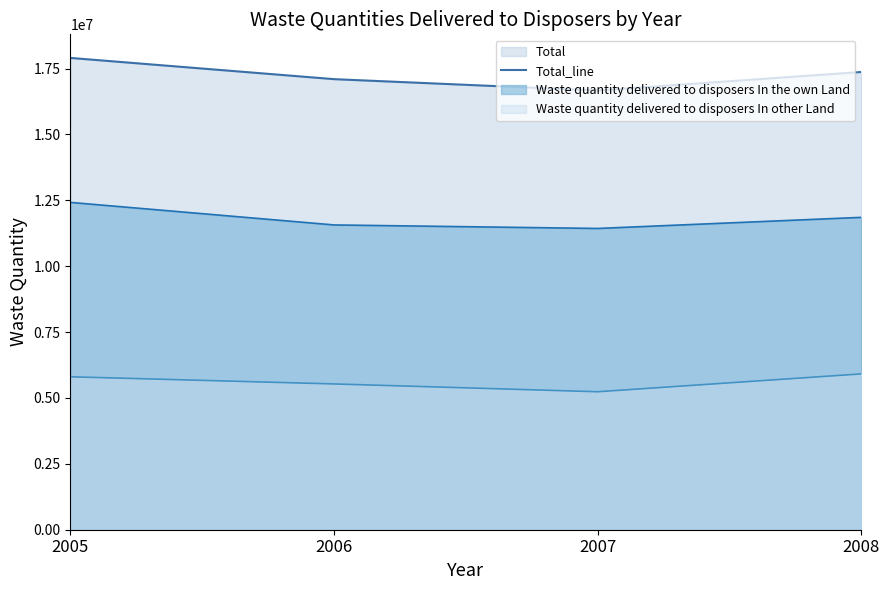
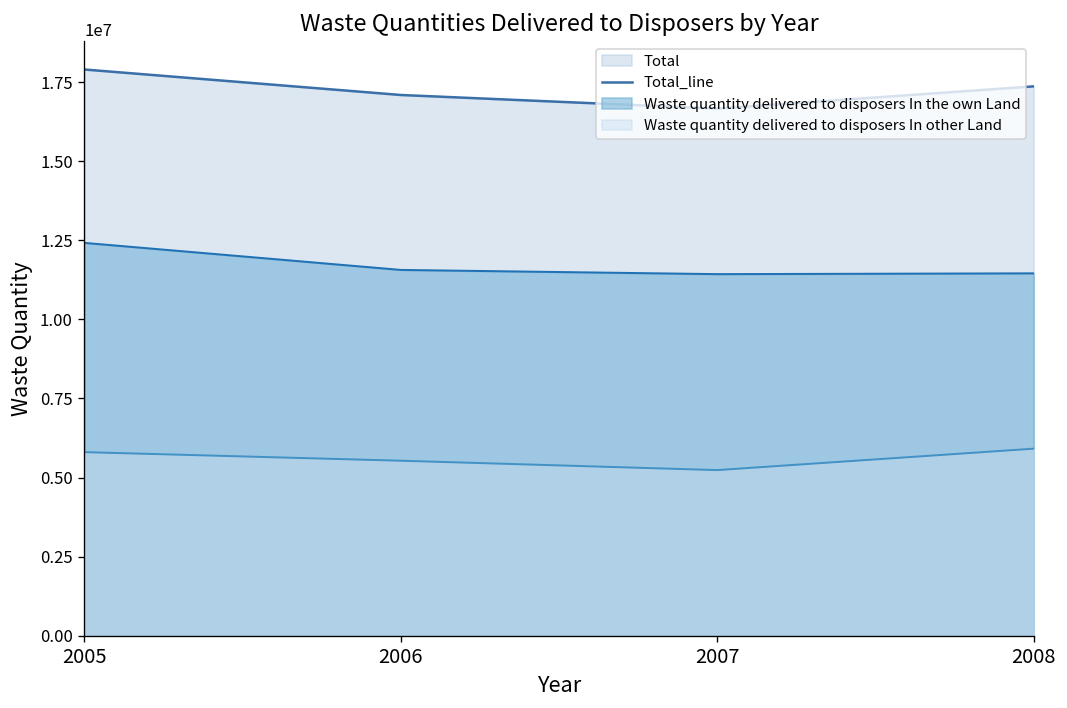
  {
    "Waste quantity delivered to disposers In the own Land": {
      "2005": 12400000,
      "2006": 11600000,
      "2007": 11400000,
-     "2008": 11900000
+     "2008": 11500000
    }
  }
